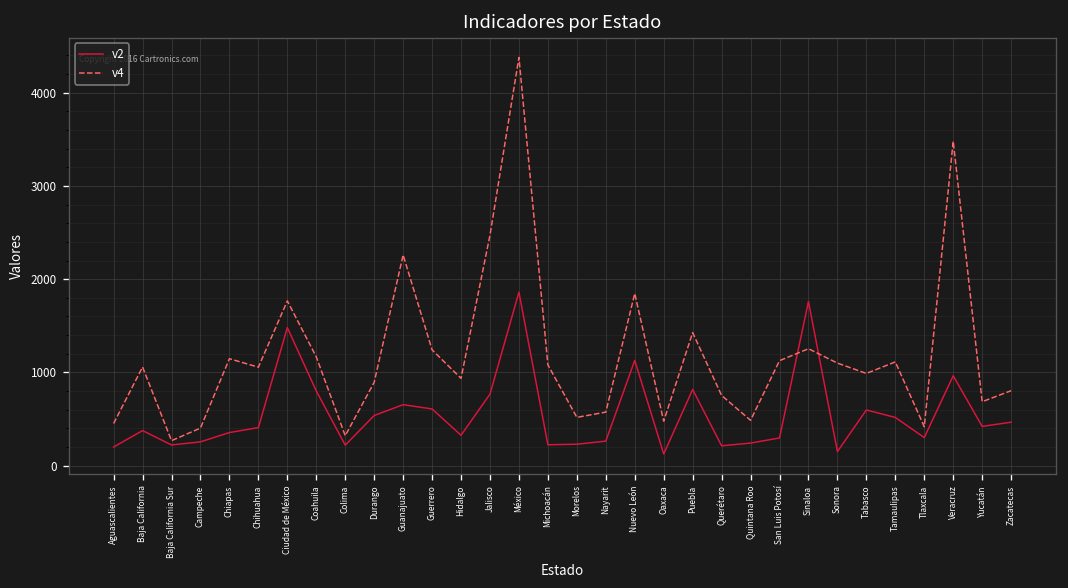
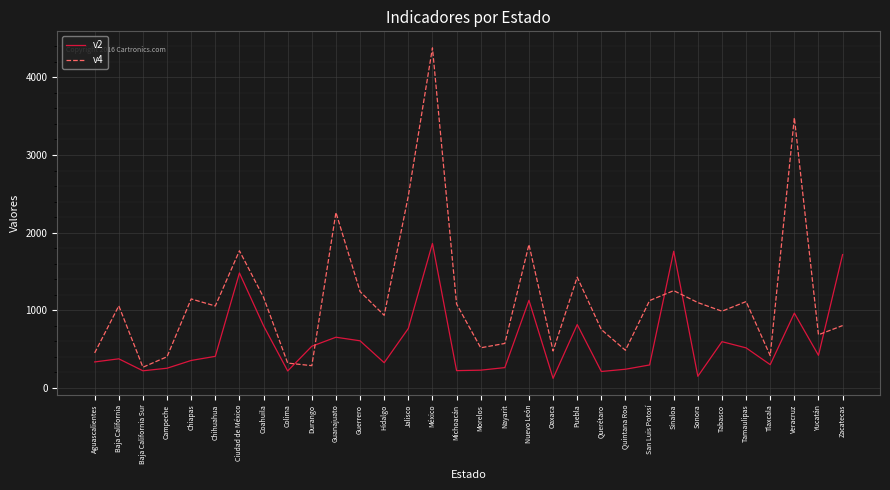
  {
    "v2": {
-     "Aguascalientes": 200,
+     "Aguascalientes": 300,
      "Baja California": 400,
      "Baja California Sur": 200,
      "Campeche": 300,
      "Chiapas": 400,
      "Chihuahua": 400,
      "Ciudad de México": 1500,
      "Coahuila": 800,
      "Colima": 200,
      "Durango": 500,
      "Guanajuato": 700,
      "Guerrero": 600,
      "Hidalgo": 300,
      "Jalisco": 800,
      "México": 1900,
      "Michoacán": 200,
      "Morelos": 200,
      "Nayarit": 300,
      "Nuevo León": 1100,
      "Oaxaca": 100,
      "Puebla": 800,
      "Querétaro": 200,
      "Quintana Roo": 200,
      "San Luis Potosí": 300,
      "Sinaloa": 1800,
      "Sonora": 200,
      "Tabasco": 600,
      "Tamaulipas": 500,
      "Tlaxcala": 300,
      "Veracruz": 1000,
      "Yucatán": 400,
-     "Zacatecas": 500
+     "Zacatecas": 1700
    },
    "v4": {
      "Aguascalientes": 500,
      "Baja California": 1100,
      "Baja California Sur": 300,
      "Campeche": 400,
      "Chiapas": 1100,
      "Chihuahua": 1100,
      "Ciudad de México": 1800,
      "Coahuila": 1200,
      "Colima": 300,
-     "Durango": 900,
+     "Durango": 300,
      "Guanajuato": 2300,
      "Guerrero": 1200,
      "Hidalgo": 900,
      "Jalisco": 2500,
      "México": 4400,
      "Michoacán": 1100,
      "Morelos": 500,
      "Nayarit": 600,
      "Nuevo León": 1800,
      "Oaxaca": 500,
      "Puebla": 1400,
      "Querétaro": 800,
      "Quintana Roo": 500,
      "San Luis Potosí": 1100,
      "Sinaloa": 1300,
      "Sonora": 1100,
      "Tabasco": 1000,
      "Tamaulipas": 1100,
      "Tlaxcala": 400,
      "Veracruz": 3500,
      "Yucatán": 700,
      "Zacatecas": 800
    }
  }
